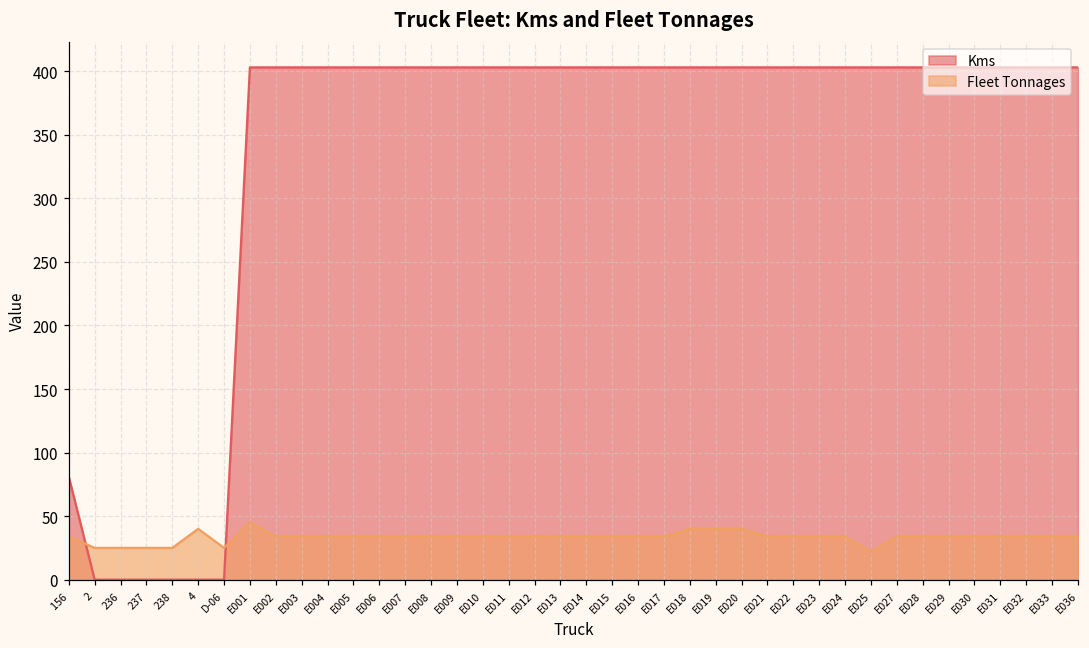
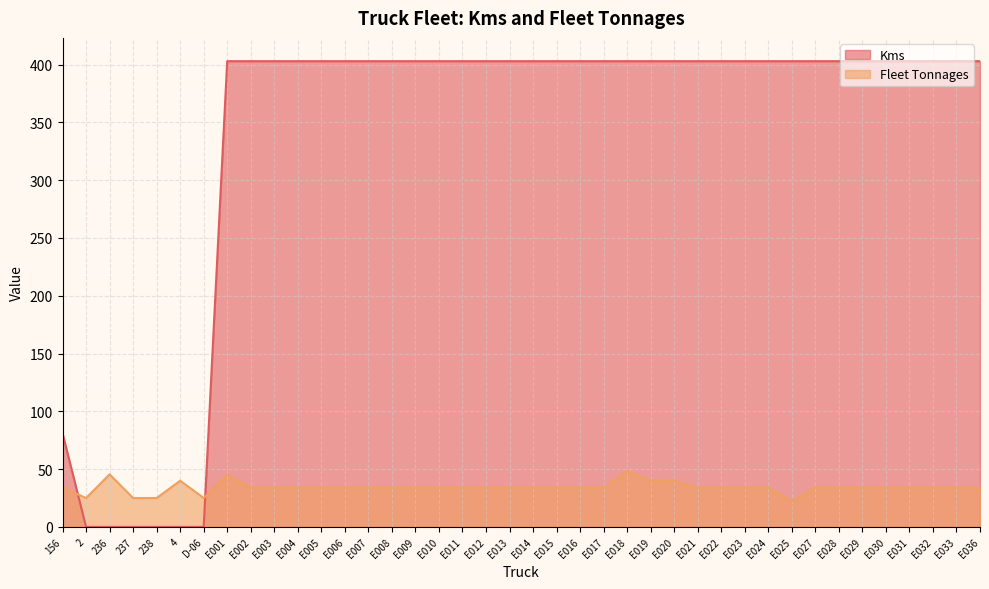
  {
    "Kms": {
      "156": 81,
      "2": 0,
      "236": 0,
      "237": 0,
      "238": 0,
      "4": 0,
      "D-06": 0,
      "E001": 403,
      "E002": 403,
      "E003": 403,
      "E004": 403,
      "E005": 403,
      "E006": 403,
      "E007": 403,
      "E008": 403,
      "E009": 403,
      "E010": 403,
      "E011": 403,
      "E012": 403,
      "E013": 403,
      "E014": 403,
      "E015": 403,
      "E016": 403,
      "E017": 403,
      "E018": 403,
      "E019": 403,
      "E020": 403,
      "E021": 403,
      "E022": 403,
      "E023": 403,
      "E024": 403,
      "E025": 403,
      "E027": 403,
      "E028": 403,
      "E036": 403
    },
    "Fleet Tonnages": {
      "156": 34,
      "2": 25,
-     "236": 25,
+     "236": 46,
      "237": 25,
      "238": 25,
      "4": 40,
      "D-06": 25,
      "E001": 45,
      "E002": 34,
      "E003": 34,
      "E004": 34,
      "E005": 34,
      "E006": 34,
      "E007": 34,
      "E008": 34,
      "E009": 34,
      "E010": 34,
      "E011": 34,
      "E012": 34,
      "E013": 34,
      "E014": 34,
      "E015": 34,
      "E016": 34,
      "E017": 34,
-     "E018": 40,
+     "E018": 48,
      "E019": 40,
      "E020": 40,
      "E021": 34,
      "E022": 34,
      "E023": 34,
      "E024": 34,
      "E025": 22,
      "E027": 34,
      "E028": 34,
      "E029": 34,
      "E030": 34,
      "E031": 34,
      "E032": 34,
      "E033": 34,
      "E036": 34
    }
  }
